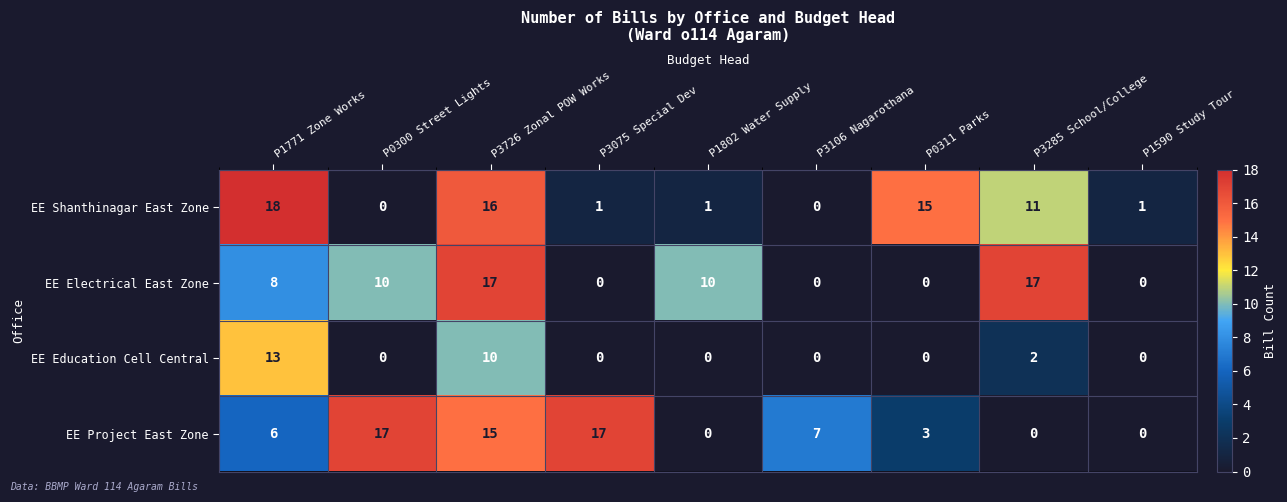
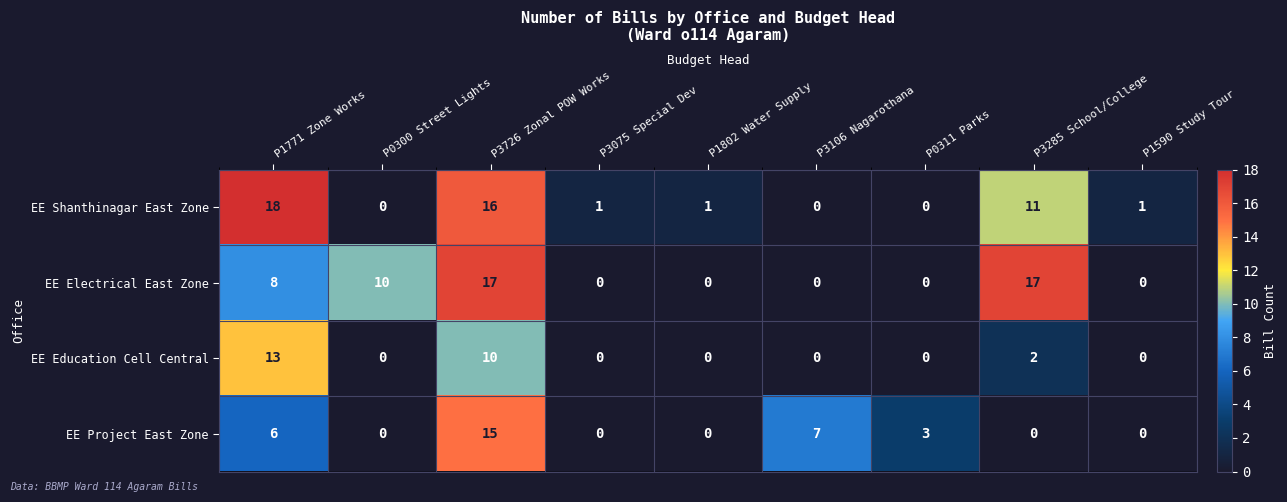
  {
    "EE Shanthinagar East Zone": {
      "P1771 Zone Works": 18,
      "P0300 Street Lights": 0,
      "P3726 Zonal POW Works": 16,
      "P3075 Special Dev": 1,
      "P1802 Water Supply": 1,
      "P3106 Nagarothana": 0,
-     "P0311 Parks": 15,
+     "P0311 Parks": 0,
      "P3285 School/College": 11,
      "P1590 Study Tour": 1
    },
    "EE Electrical East Zone": {
      "P1771 Zone Works": 8,
      "P0300 Street Lights": 10,
      "P3726 Zonal POW Works": 17,
      "P3075 Special Dev": 0,
-     "P1802 Water Supply": 10,
+     "P1802 Water Supply": 0,
      "P3106 Nagarothana": 0,
      "P0311 Parks": 0,
      "P3285 School/College": 17,
      "P1590 Study Tour": 0
    },
    "EE Education Cell Central": {
      "P1771 Zone Works": 13,
      "P0300 Street Lights": 0,
      "P3726 Zonal POW Works": 10,
      "P3075 Special Dev": 0,
      "P1802 Water Supply": 0,
      "P3106 Nagarothana": 0,
      "P0311 Parks": 0,
      "P3285 School/College": 2,
      "P1590 Study Tour": 0
    },
    "EE Project East Zone": {
      "P1771 Zone Works": 6,
-     "P0300 Street Lights": 17,
+     "P0300 Street Lights": 0,
      "P3726 Zonal POW Works": 15,
-     "P3075 Special Dev": 17,
+     "P3075 Special Dev": 0,
      "P1802 Water Supply": 0,
      "P3106 Nagarothana": 7,
      "P0311 Parks": 3,
      "P3285 School/College": 0,
      "P1590 Study Tour": 0
    }
  }
